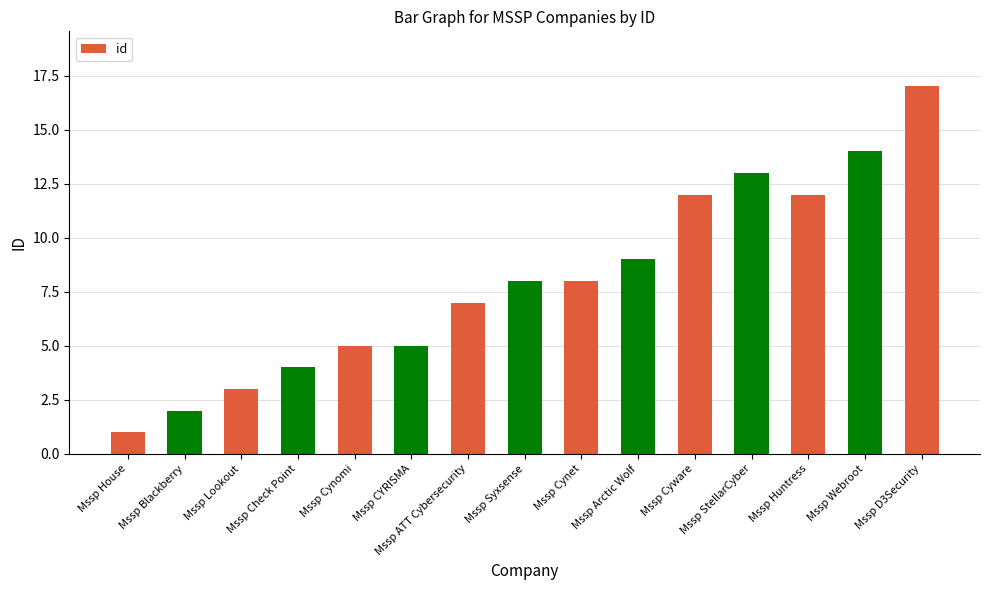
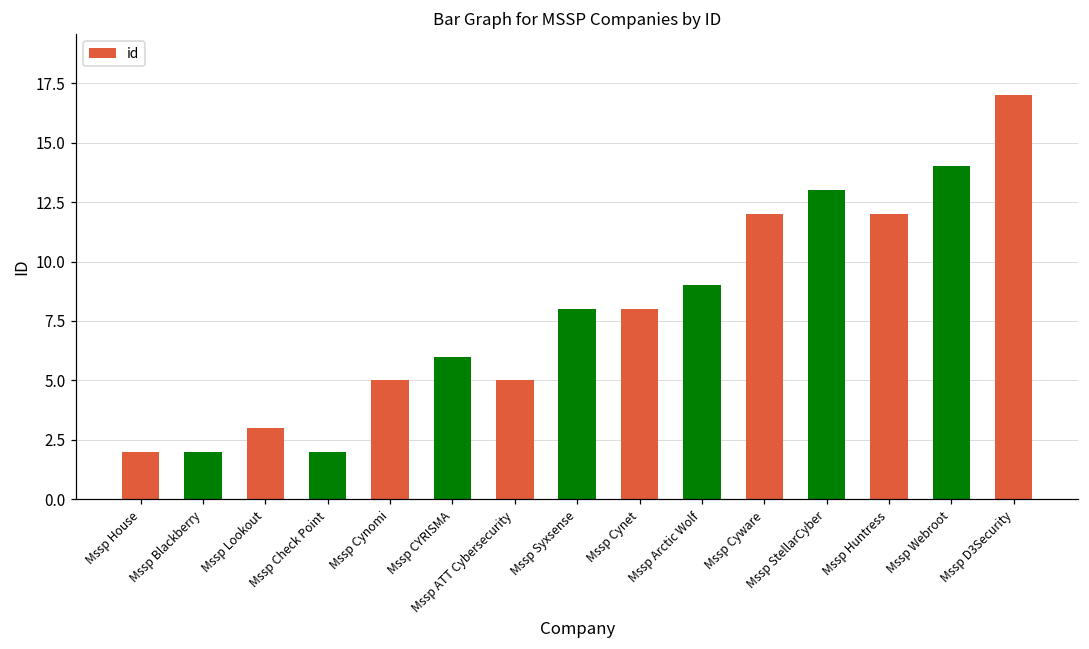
  {
-   "Mssp House": 1,
+   "Mssp House": 2,
    "Mssp Blackberry": 2,
    "Mssp Lookout": 3,
-   "Mssp Check Point": 4,
+   "Mssp Check Point": 2,
    "Mssp Cynomi": 5,
-   "Mssp CYRISMA": 5,
-   "Mssp ATT Cybersecurity": 7,
+   "Mssp CYRISMA": 6,
+   "Mssp ATT Cybersecurity": 5,
    "Mssp Syxsense": 8,
    "Mssp Cynet": 8,
    "Mssp Arctic Wolf": 9,
    "Mssp Cyware": 12,
    "Mssp StellarCyber": 13,
    "Mssp Huntress": 12,
    "Mssp Webroot": 14,
    "Mssp D3Security": 17
  }
